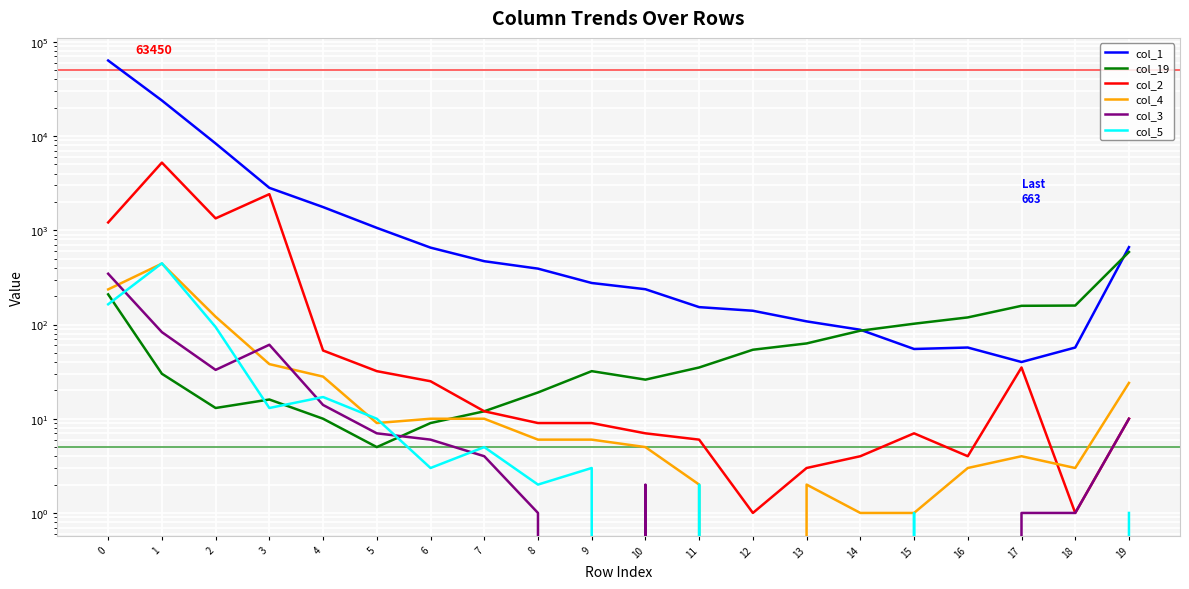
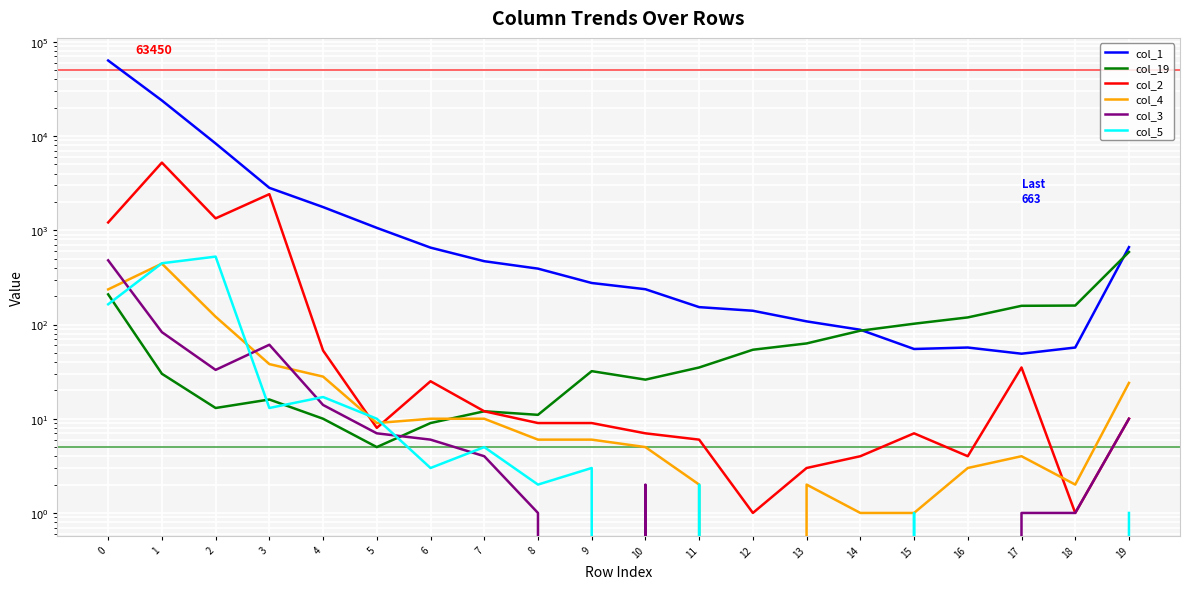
  {
    "col_1": {
      "0": 60000,
      "1": 24000,
      "2": 8000,
      "3": 2800,
      "4": 1800,
      "5": 1100,
      "6": 700,
      "7": 500,
      "8": 390,
      "9": 280,
      "10": 240,
      "11": 150,
      "12": 140,
      "13": 110,
      "15": 60,
      "16": 60,
-     "17": 40,
+     "17": 50,
      "18": 60,
      "19": 700
    },
    "col_19": {
      "0": 210,
      "1": 30,
      "2": 13,
      "3": 16,
      "4": 10,
      "5": 5,
      "6": 9,
-     "8": 19,
+     "8": 11,
      "9": 32,
      "10": 26,
      "11": 35,
      "12": 50,
      "13": 60,
      "15": 100,
      "16": 120,
      "17": 160,
      "18": 160,
      "19": 600
    },
    "col_2": {
      "0": 1200,
      "1": 5000,
      "2": 1300,
      "3": 2400,
      "4": 50,
-     "5": 32,
+     "5": 8,
      "6": 25,
      "8": 9,
      "9": 9,
      "10": 7,
      "11": 6,
      "12": 1,
      "13": 3,
      "14": 4,
      "15": 7,
      "16": 4,
      "17": 35
    },
    "col_4": {
      "0": 240,
      "2": 120,
      "3": 38,
      "4": 28,
      "5": 9,
      "6": 10,
      "7": 10,
      "8": 6,
      "9": 6,
      "10": 5,
      "13": 2,
      "14": 1,
      "16": 3,
      "17": 4,
-     "18": 3,
+     "18": 2,
      "19": 24
    },
    "col_3": {
-     "0": 350,
+     "0": 500,
      "1": 80,
      "2": 33,
      "3": 60,
      "4": 14,
      "5": 7,
      "6": 6,
      "7": 4,
      "8": 1,
      "10": 2,
      "17": 1
    },
    "col_5": {
      "0": 160,
-     "2": 90,
+     "2": 500,
      "3": 13,
      "4": 17,
      "5": 10,
      "6": 3,
      "7": 5,
      "8": 2,
      "9": 3,
      "19": 1
    }
  }
